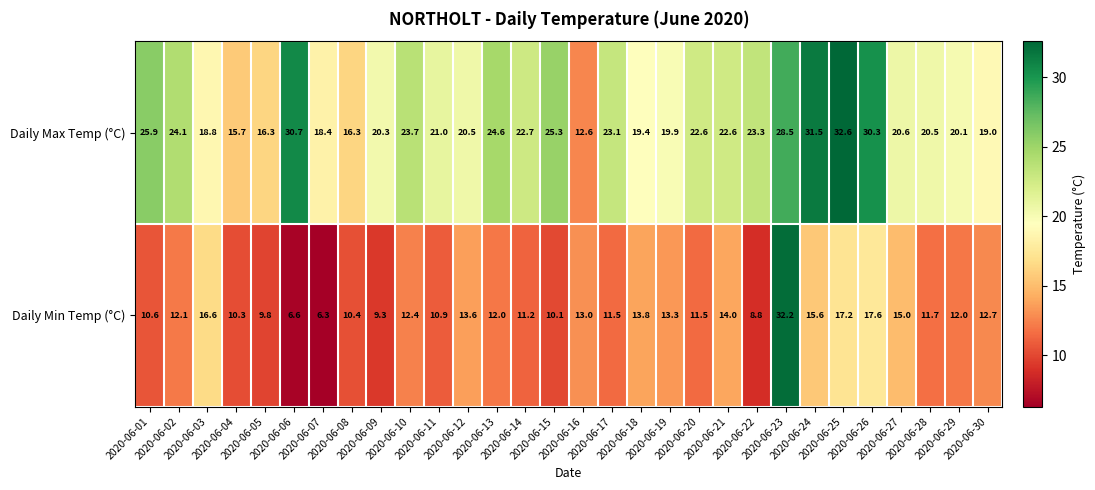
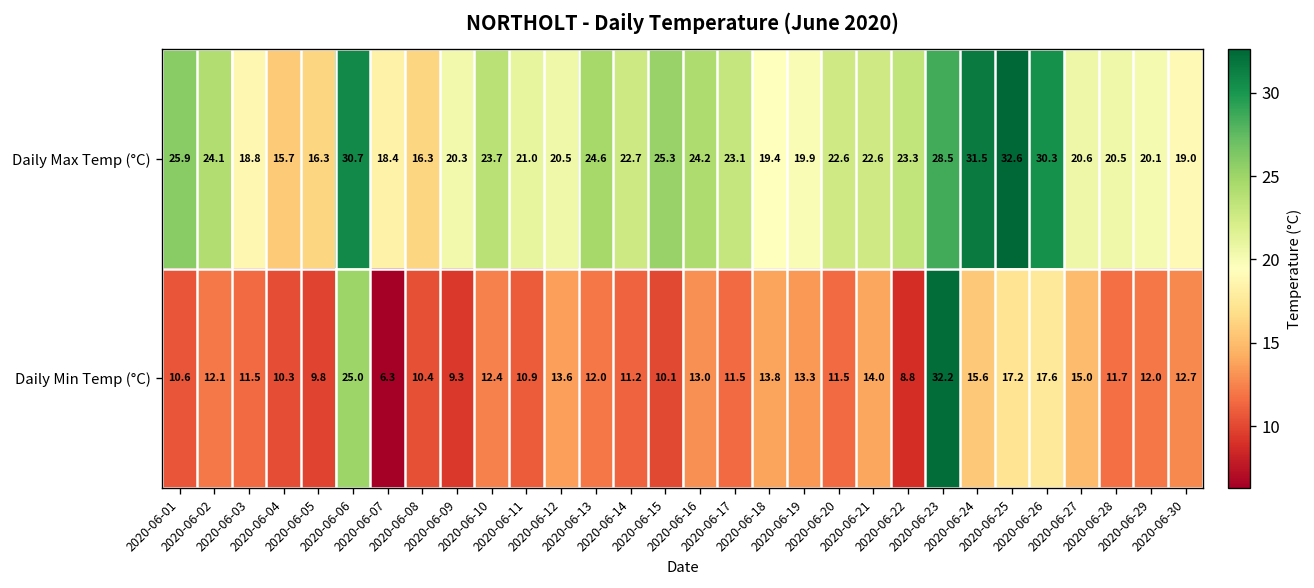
  {
    "Daily Max Temp (°C)": {
      "2020-06-01": 25.9,
      "2020-06-02": 24.1,
      "2020-06-03": 18.8,
      "2020-06-04": 15.7,
      "2020-06-05": 16.3,
      "2020-06-06": 30.7,
      "2020-06-07": 18.4,
      "2020-06-08": 16.3,
      "2020-06-09": 20.3,
      "2020-06-10": 23.7,
      "2020-06-11": 21.0,
      "2020-06-12": 20.5,
      "2020-06-13": 24.6,
      "2020-06-14": 22.7,
      "2020-06-15": 25.3,
-     "2020-06-16": 12.6,
+     "2020-06-16": 24.2,
      "2020-06-17": 23.1,
      "2020-06-18": 19.4,
      "2020-06-19": 19.9,
      "2020-06-20": 22.6,
      "2020-06-21": 22.6,
      "2020-06-22": 23.3,
      "2020-06-23": 28.5,
      "2020-06-24": 31.5,
      "2020-06-25": 32.6,
      "2020-06-26": 30.3,
      "2020-06-27": 20.6,
      "2020-06-28": 20.5,
      "2020-06-29": 20.1,
      "2020-06-30": 19.0
    },
    "Daily Min Temp (°C)": {
      "2020-06-01": 10.6,
      "2020-06-02": 12.1,
-     "2020-06-03": 16.6,
+     "2020-06-03": 11.5,
      "2020-06-04": 10.3,
      "2020-06-05": 9.8,
-     "2020-06-06": 6.6,
+     "2020-06-06": 25.0,
      "2020-06-07": 6.3,
      "2020-06-08": 10.4,
      "2020-06-09": 9.3,
      "2020-06-10": 12.4,
      "2020-06-11": 10.9,
      "2020-06-12": 13.6,
      "2020-06-13": 12.0,
      "2020-06-14": 11.2,
      "2020-06-15": 10.1,
      "2020-06-16": 13.0,
      "2020-06-17": 11.5,
      "2020-06-18": 13.8,
      "2020-06-19": 13.3,
      "2020-06-20": 11.5,
      "2020-06-21": 14.0,
      "2020-06-22": 8.8,
      "2020-06-23": 32.2,
      "2020-06-24": 15.6,
      "2020-06-25": 17.2,
      "2020-06-26": 17.6,
      "2020-06-27": 15.0,
      "2020-06-28": 11.7,
      "2020-06-29": 12.0,
      "2020-06-30": 12.7
    }
  }
